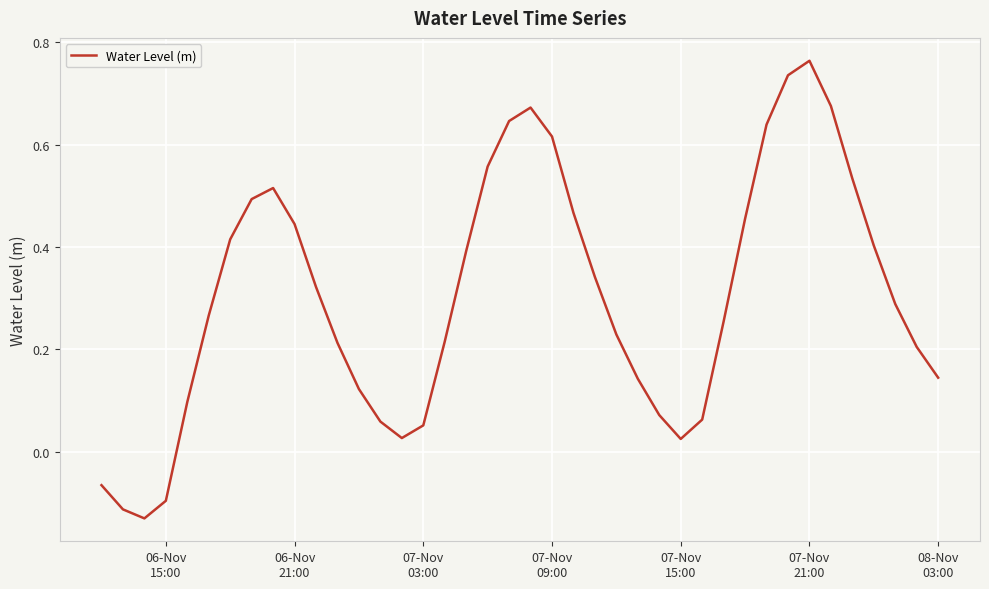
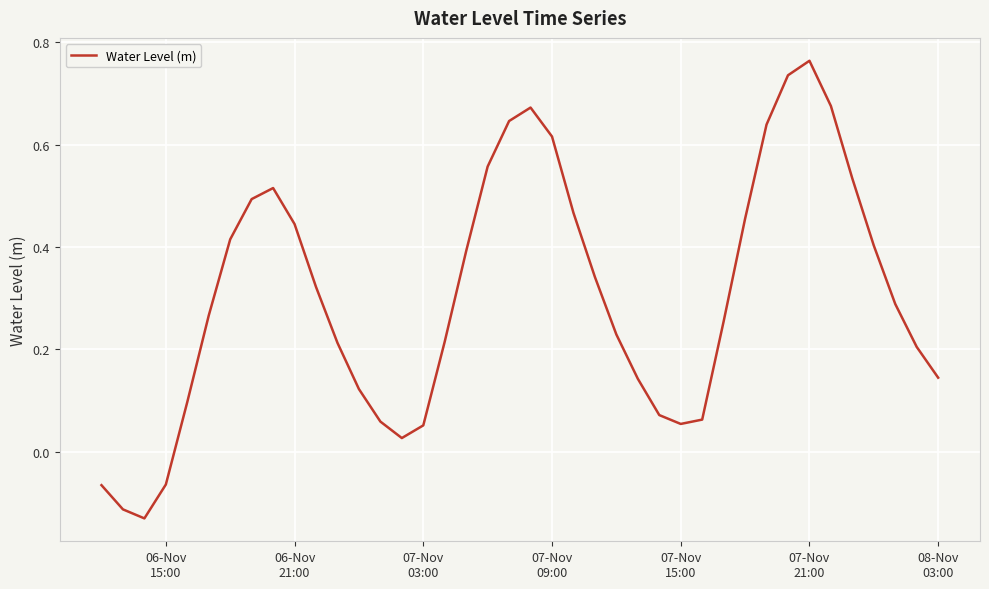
  {
-   "06-Nov 15:00": -0.10,
+   "06-Nov 15:00": -0.06,
    "06-Nov 21:00": 0.44,
    "07-Nov 03:00": 0.05,
    "07-Nov 09:00": 0.62,
-   "07-Nov 15:00": 0.02,
+   "07-Nov 15:00": 0.05,
    "07-Nov 21:00": 0.76,
    "08-Nov 03:00": 0.14
  }
